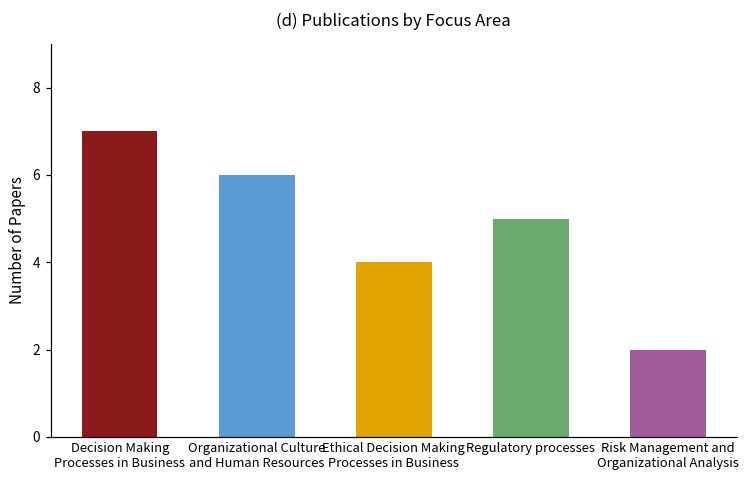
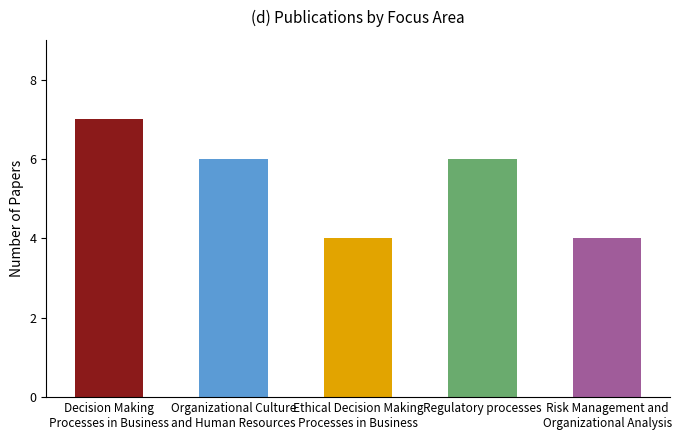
  {
    "Decision Making Processes in Business": 7,
    "Organizational Culture and Human Resources": 6,
    "Ethical Decision Making Processes in Business": 4,
-   "Regulatory processes": 5,
-   "Risk Management and Organizational Analysis": 2
+   "Regulatory processes": 6,
+   "Risk Management and Organizational Analysis": 4
  }
